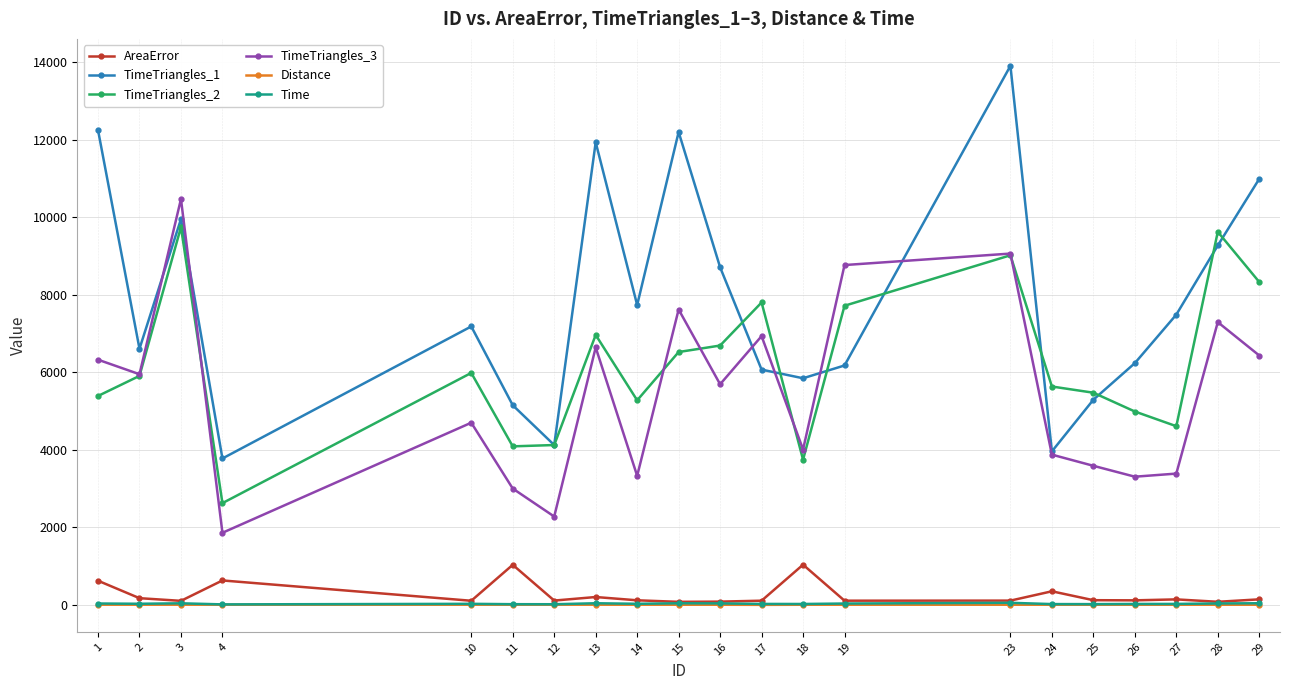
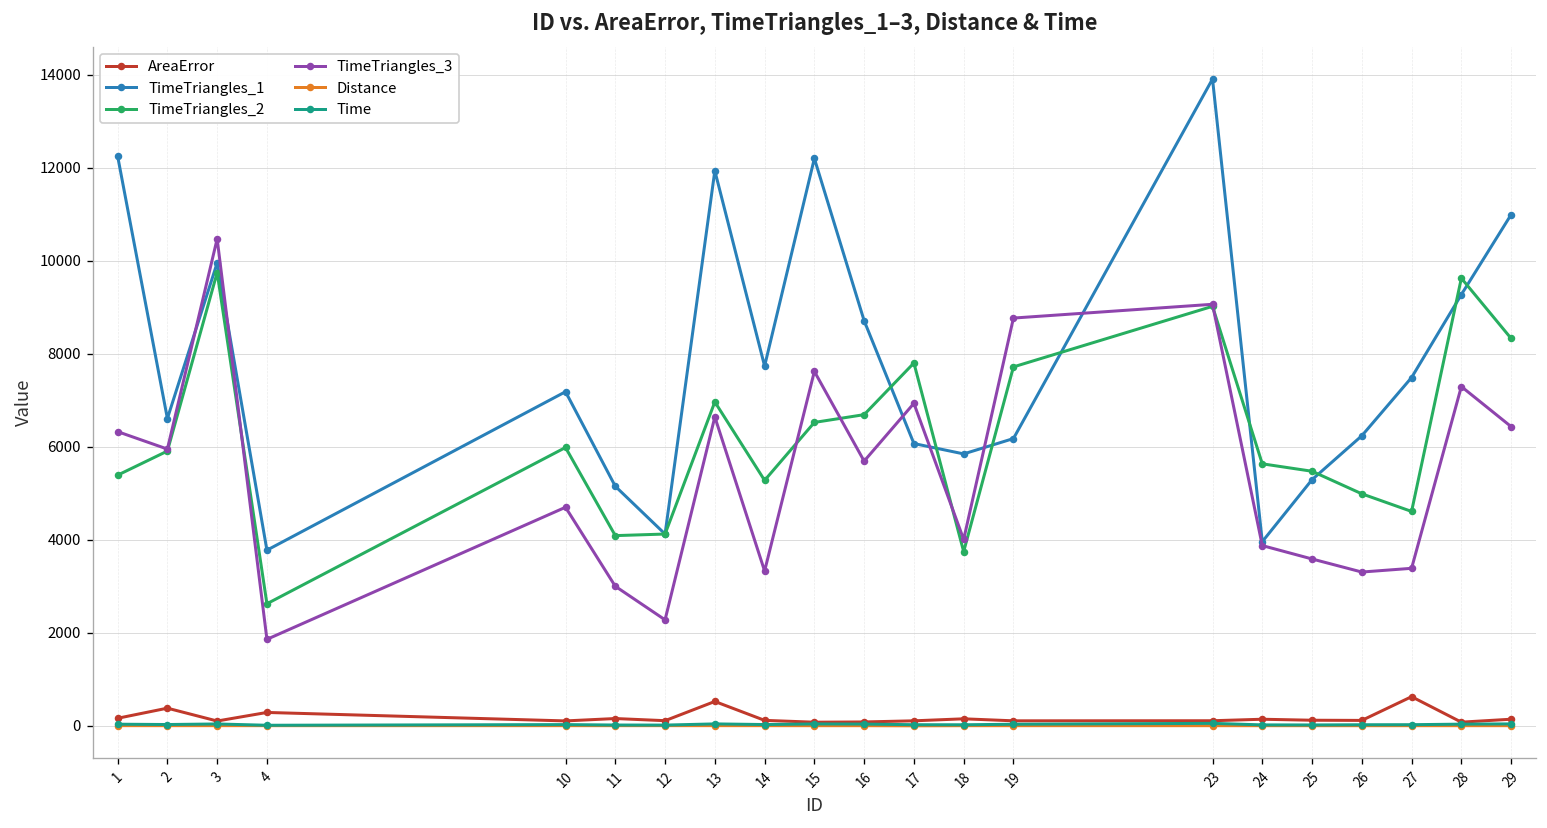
  {
    "AreaError": {
-     "1": 600,
-     "2": 200,
-     "4": 600,
+     "1": 200,
+     "2": 400,
+     "4": 300,
      "10": 100,
-     "11": 1000,
+     "11": 200,
      "12": 100,
-     "13": 200,
+     "13": 500,
      "14": 100,
      "17": 100,
-     "18": 1000,
+     "18": 200,
      "19": 100,
-     "24": 400,
+     "24": 100,
      "25": 100,
      "26": 100,
-     "27": 100,
+     "27": 600,
      "29": 100
    },
    "TimeTriangles_1": {
      "1": 12300,
      "2": 6600,
      "3": 10000,
      "4": 3800,
      "10": 7200,
      "11": 5200,
      "13": 11900,
      "14": 7700,
      "15": 12200,
      "16": 8700,
      "17": 6100,
      "18": 5800,
      "19": 6200,
      "23": 13900,
      "24": 4000,
      "25": 5300,
      "26": 6200,
      "27": 7500,
      "28": 9300,
      "29": 11000
    },
    "TimeTriangles_3": {
      "1": 6300,
      "3": 10500,
      "4": 1900,
      "10": 4700,
      "11": 3000,
      "12": 2300,
      "13": 6600,
      "14": 3300,
      "15": 7600,
      "16": 5700,
      "17": 6900,
      "18": 4000,
      "19": 8800,
      "24": 3900,
      "25": 3600,
      "26": 3300,
      "27": 3400,
      "28": 7300,
      "29": 6400
    }
  }
